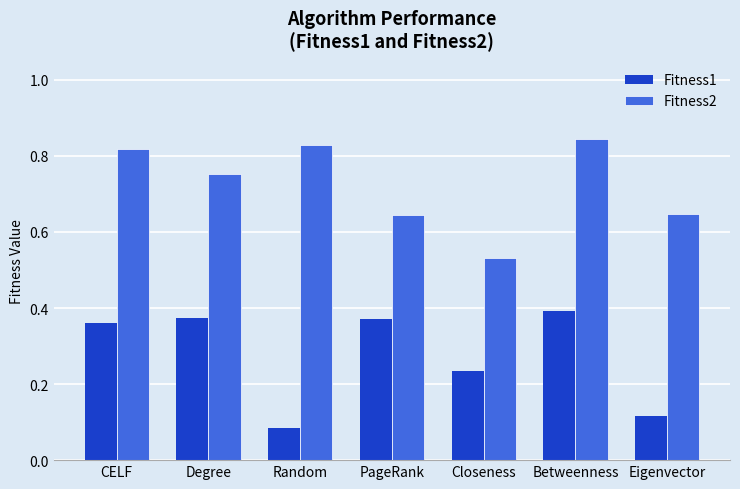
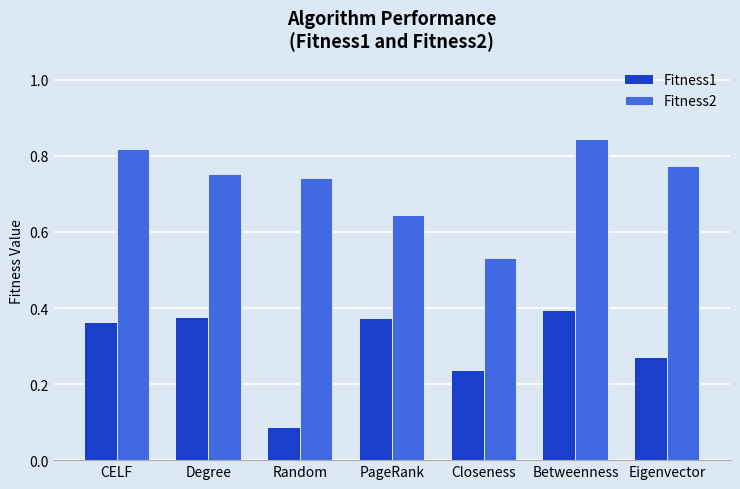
  {
    "Fitness1": {
      "CELF": 0.36,
      "Degree": 0.37,
      "Random": 0.09,
      "PageRank": 0.37,
      "Closeness": 0.23,
      "Betweenness": 0.39,
-     "Eigenvector": 0.12
+     "Eigenvector": 0.27
    },
    "Fitness2": {
      "CELF": 0.82,
      "Degree": 0.75,
-     "Random": 0.83,
+     "Random": 0.74,
      "PageRank": 0.64,
      "Closeness": 0.53,
      "Betweenness": 0.85,
-     "Eigenvector": 0.65
+     "Eigenvector": 0.77
    }
  }
